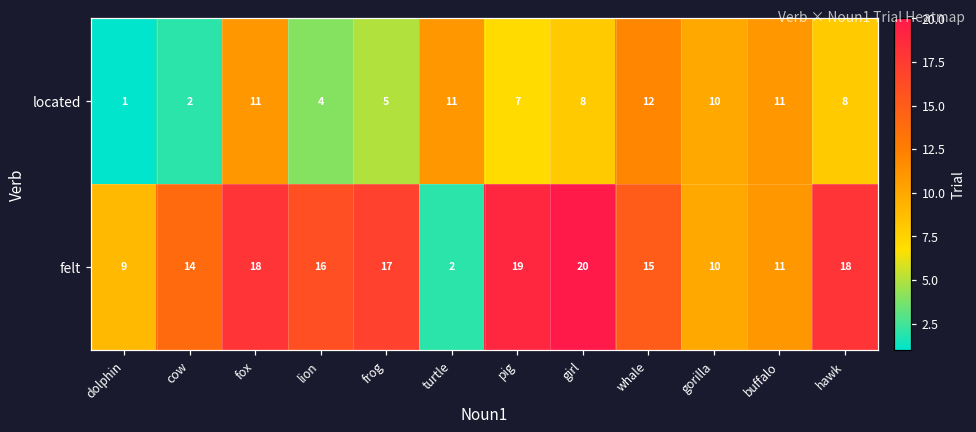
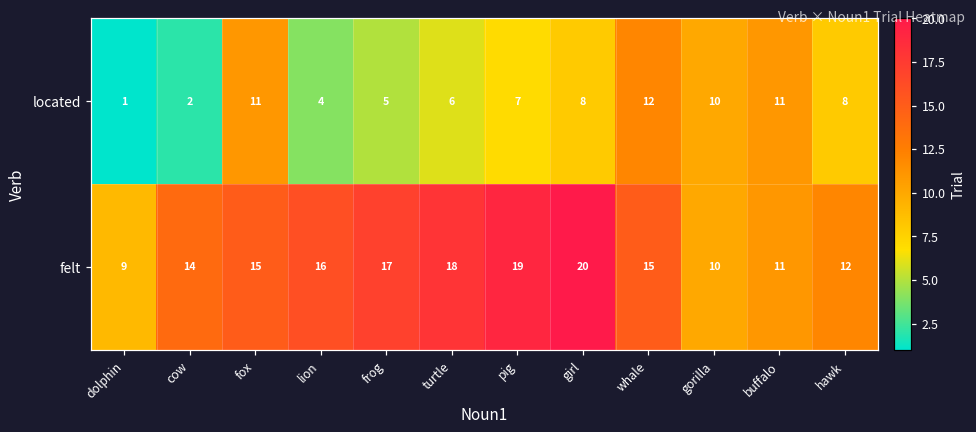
  {
    "located": {
      "dolphin": 1,
      "cow": 2,
      "fox": 11,
      "lion": 4,
      "frog": 5,
-     "turtle": 11,
+     "turtle": 6,
      "pig": 7,
      "girl": 8,
      "whale": 12,
      "gorilla": 10,
      "buffalo": 11,
      "hawk": 8
    },
    "felt": {
      "dolphin": 9,
      "cow": 14,
-     "fox": 18,
+     "fox": 15,
      "lion": 16,
      "frog": 17,
-     "turtle": 2,
+     "turtle": 18,
      "pig": 19,
      "girl": 20,
      "whale": 15,
      "gorilla": 10,
      "buffalo": 11,
-     "hawk": 18
+     "hawk": 12
    }
  }
